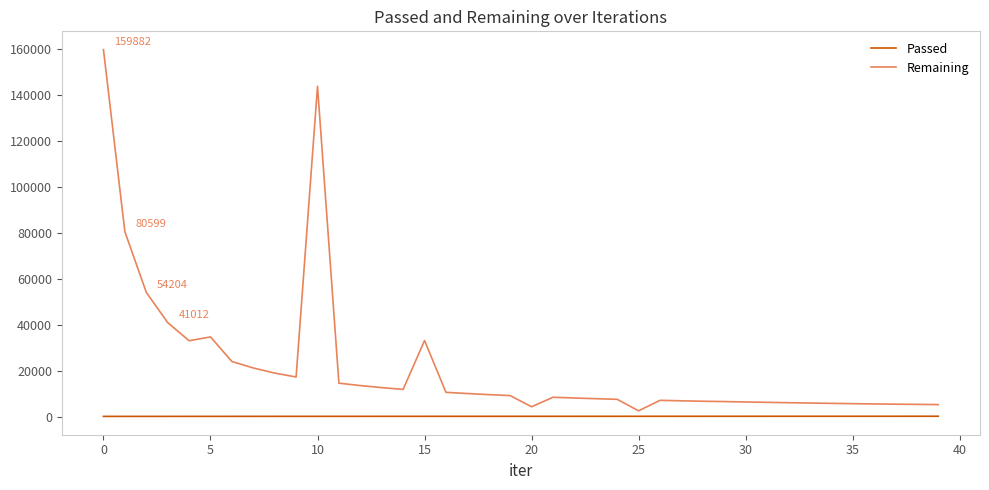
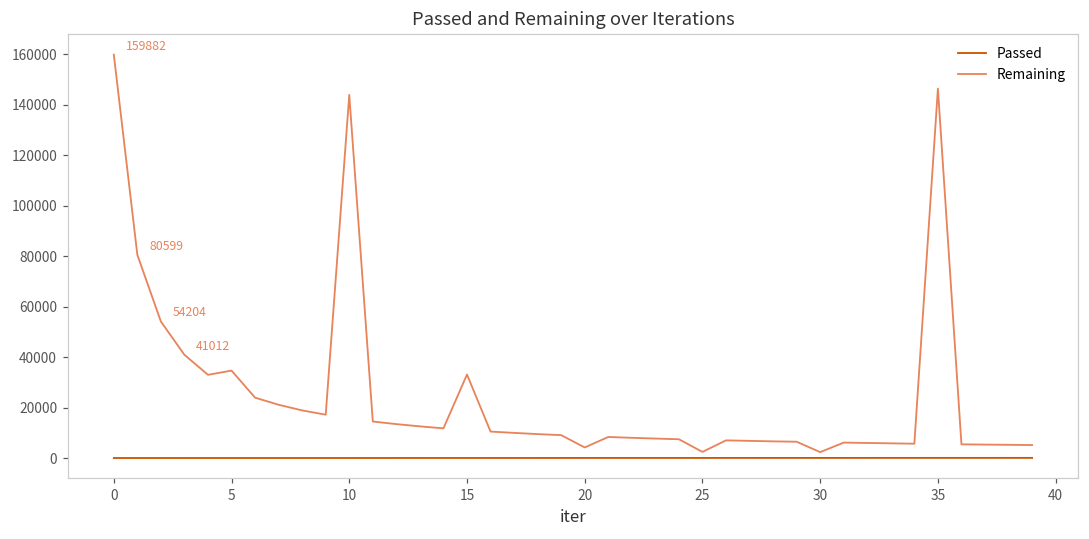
  {
    "Passed": {
      "0": 0,
      "5": 0,
      "10": 0,
      "15": 0,
      "20": 0,
      "25": 0,
      "30": 0,
      "35": 0
    },
    "Remaining": {
      "5": 35000,
      "10": 144000,
      "15": 33000,
      "20": 4000,
      "25": 3000,
-     "30": 6000,
-     "35": 6000
+     "30": 2000,
+     "35": 146000
    }
  }
